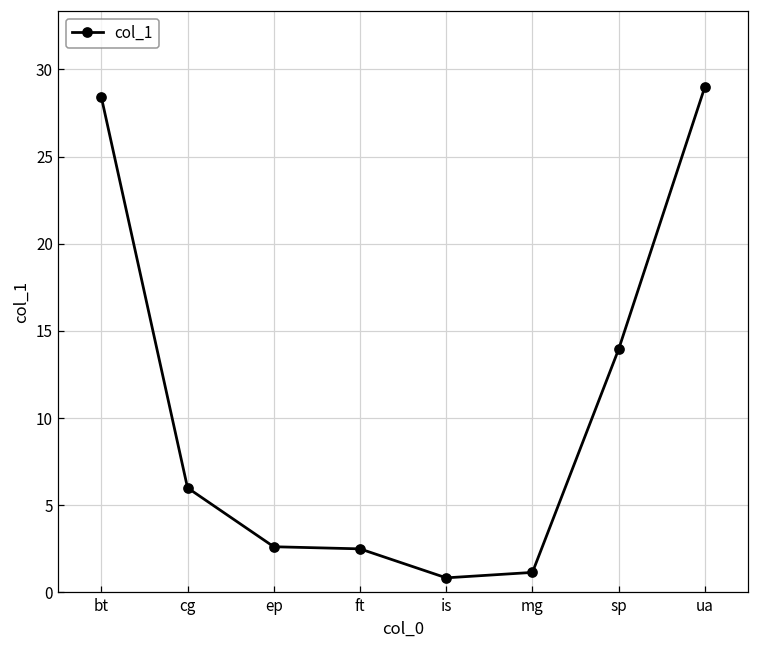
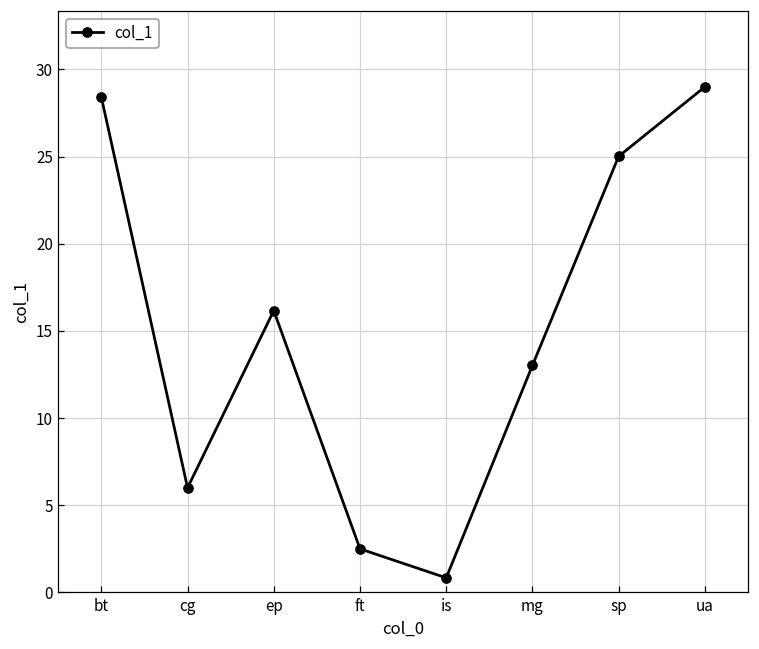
  {
    "bt": 28.4,
    "cg": 6.0,
-   "ep": 2.6,
+   "ep": 16.2,
    "ft": 2.5,
    "is": 0.8,
-   "mg": 1.1,
-   "sp": 14.0,
+   "mg": 13.0,
+   "sp": 25.0,
    "ua": 29.0
  }
